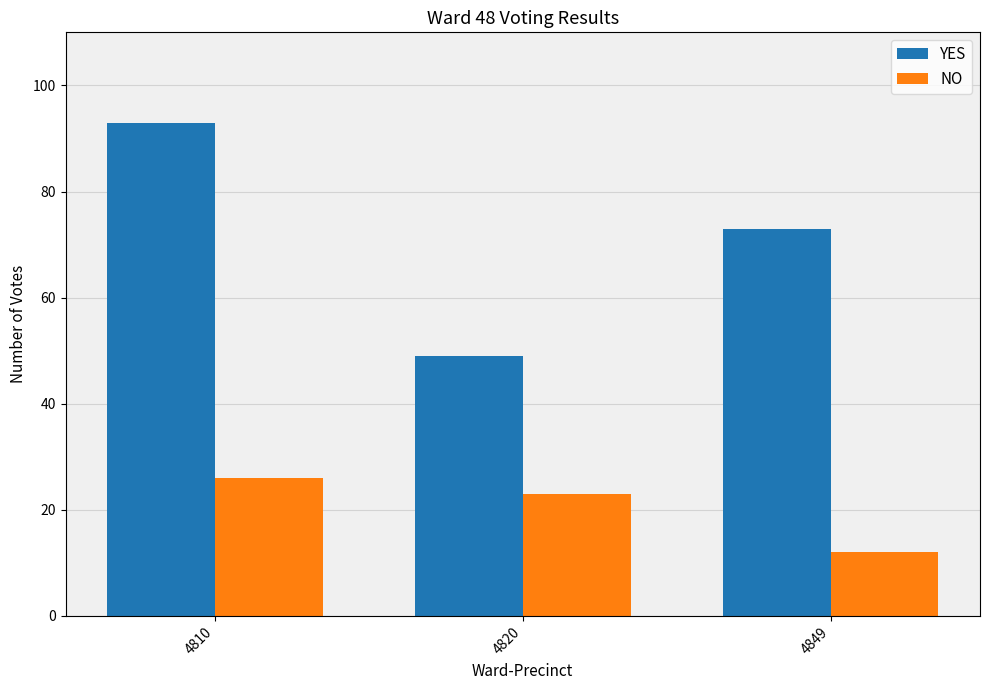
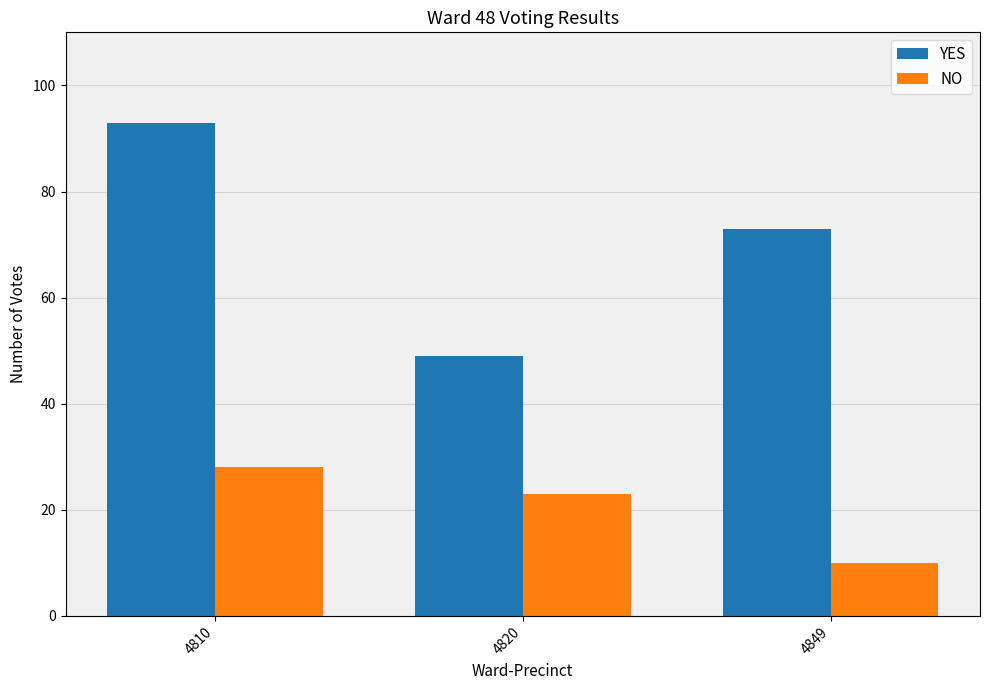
  {
    "YES": {
      "4810": 93,
      "4820": 49,
      "4849": 73
    },
    "NO": {
-     "4810": 26,
+     "4810": 28,
      "4820": 23,
-     "4849": 12
+     "4849": 10
    }
  }
